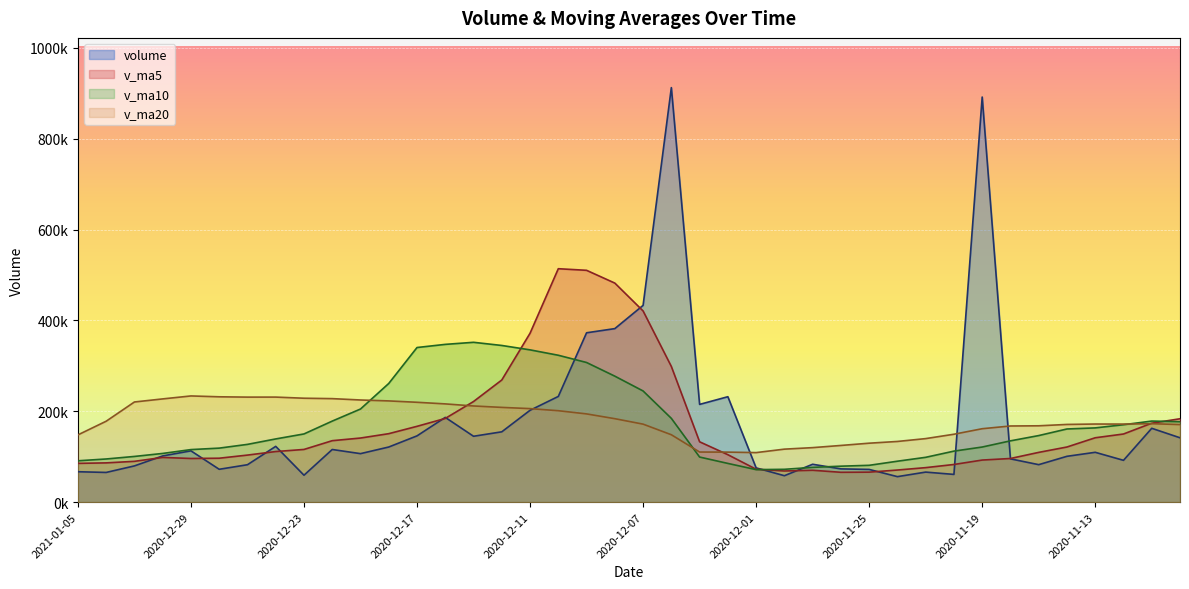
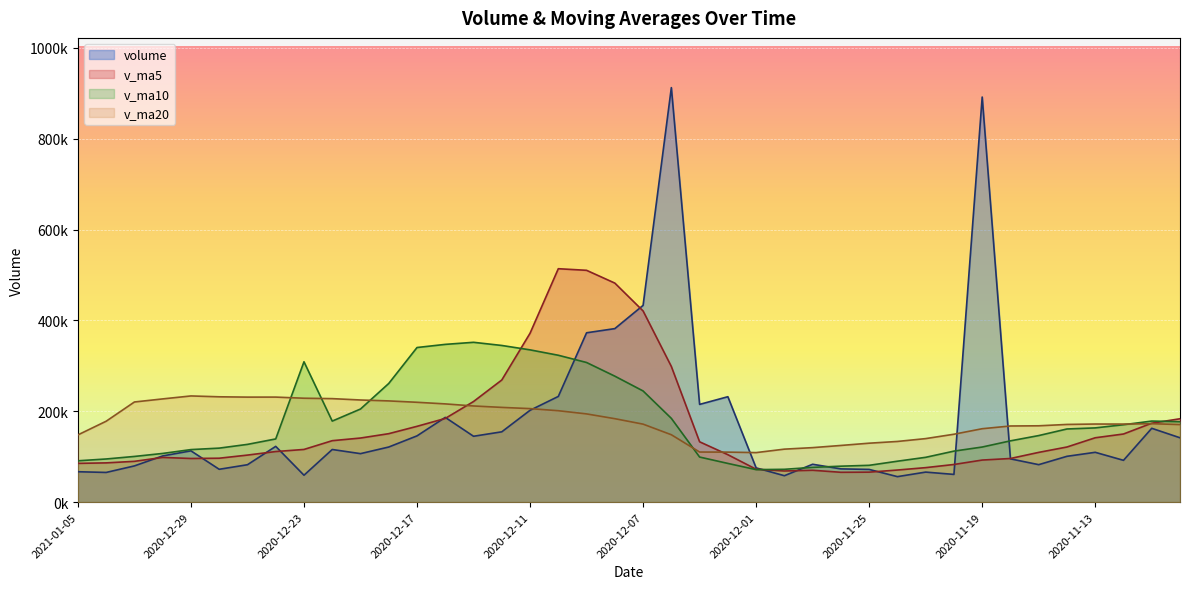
  {
    "volume": {
      "2021-01-05": 70000,
      "2020-12-23": 60000,
      "2020-12-17": 150000,
      "2020-12-07": 430000,
      "2020-11-25": 70000,
      "2020-11-19": 890000,
      "2020-11-13": 110000
    },
    "v_ma10": {
      "2021-01-05": 90000,
-     "2020-12-23": 150000,
+     "2020-12-23": 310000,
      "2020-12-17": 340000,
      "2020-12-11": 340000,
      "2020-12-07": 240000,
      "2020-11-25": 80000,
      "2020-11-19": 120000,
      "2020-11-13": 160000
    }
  }
